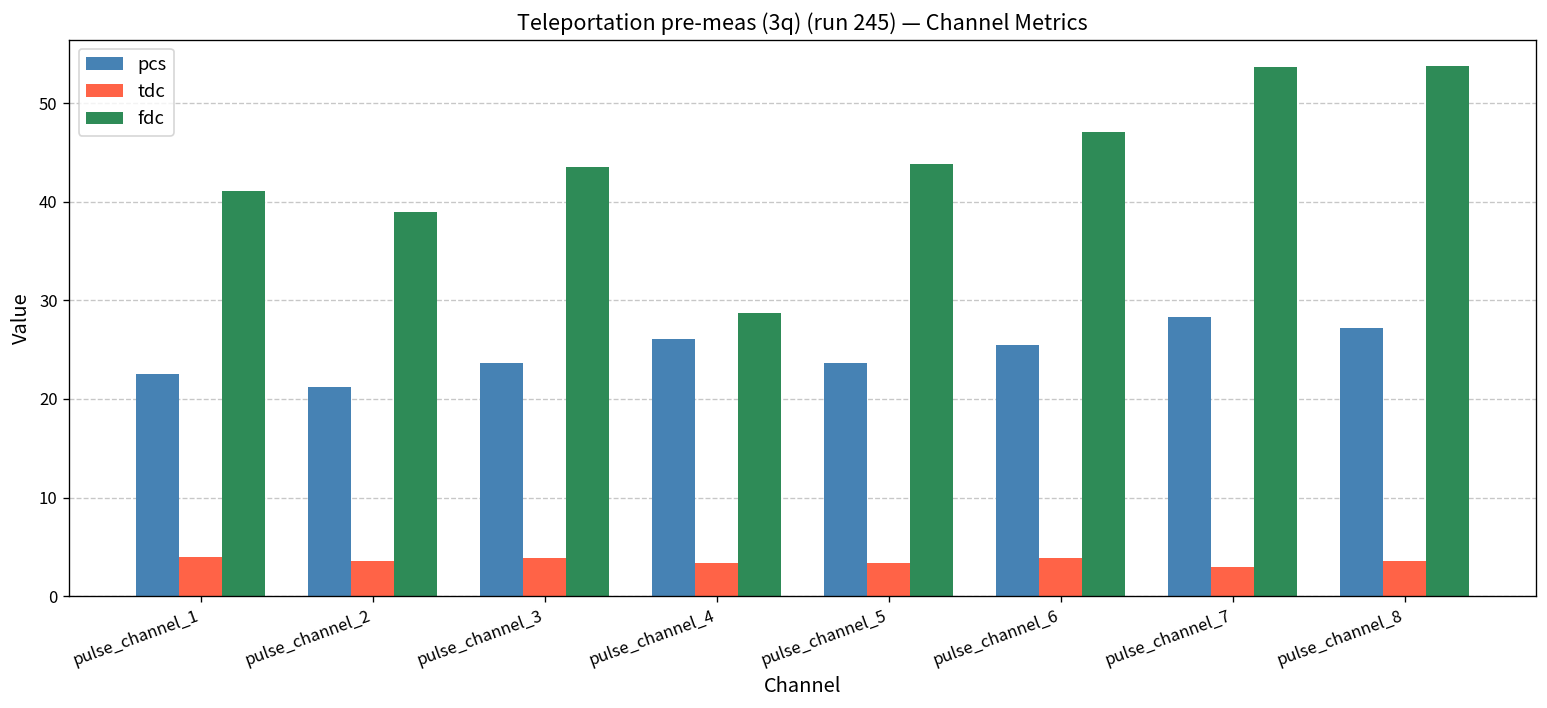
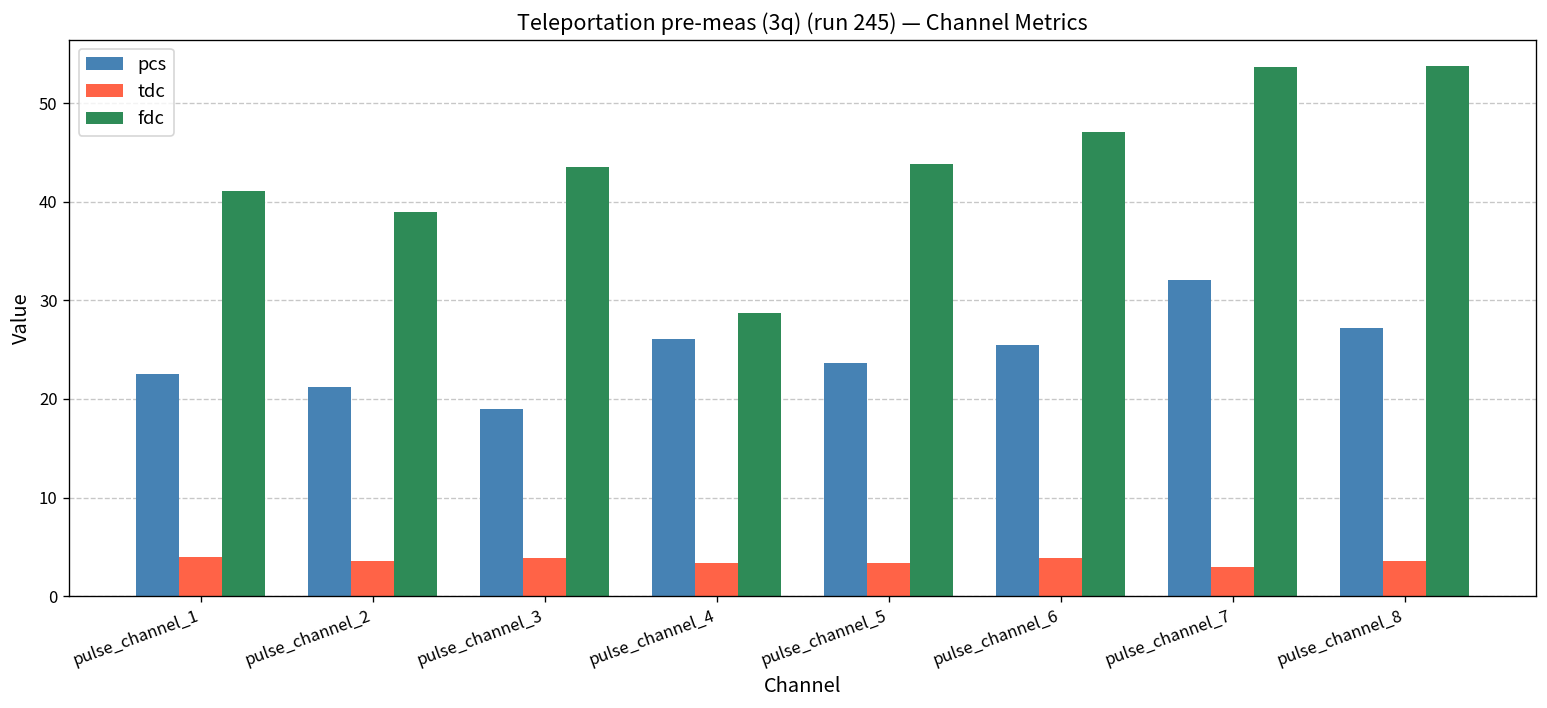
  {
    "pcs": {
      "pulse_channel_1": 23,
      "pulse_channel_2": 21,
-     "pulse_channel_3": 24,
+     "pulse_channel_3": 19,
      "pulse_channel_4": 26,
      "pulse_channel_5": 24,
      "pulse_channel_6": 25,
-     "pulse_channel_7": 28,
+     "pulse_channel_7": 32,
      "pulse_channel_8": 27
    },
    "tdc": {
      "pulse_channel_1": 4,
      "pulse_channel_2": 4,
      "pulse_channel_3": 4,
      "pulse_channel_4": 3,
      "pulse_channel_5": 3,
      "pulse_channel_6": 4,
      "pulse_channel_7": 3,
      "pulse_channel_8": 4
    },
    "fdc": {
      "pulse_channel_1": 41,
      "pulse_channel_2": 39,
      "pulse_channel_3": 43,
      "pulse_channel_4": 29,
      "pulse_channel_5": 44,
      "pulse_channel_6": 47,
      "pulse_channel_7": 54,
      "pulse_channel_8": 54
    }
  }
